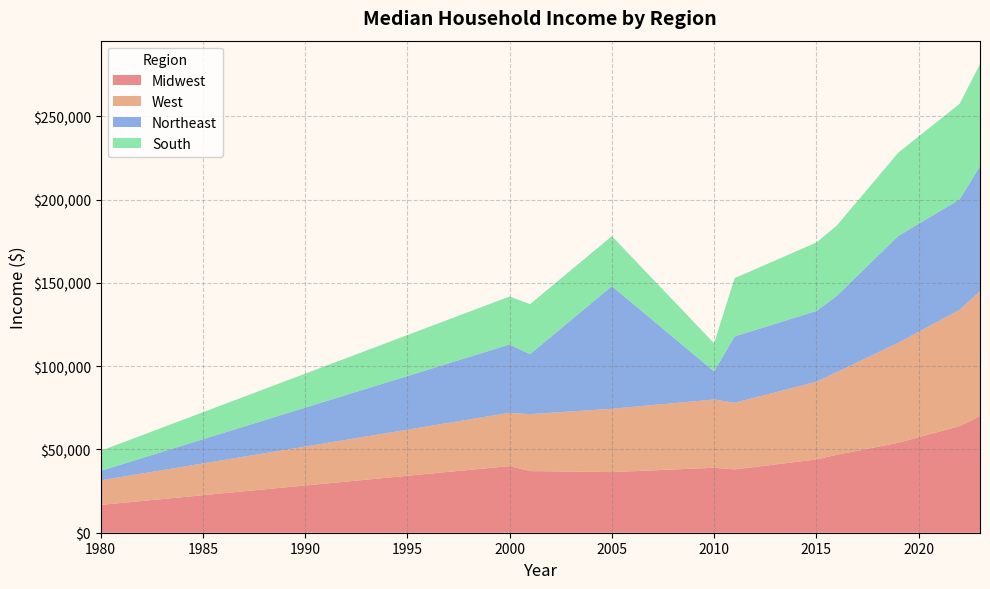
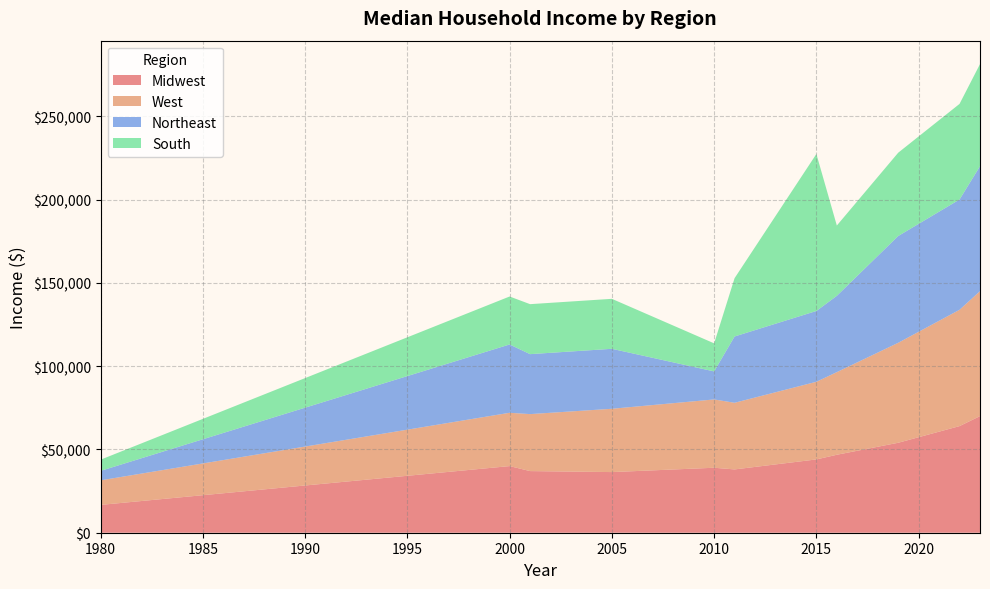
  {
    "Northeast": {
      "1980": "$6,000",
      "2000": "$41,000",
-     "2005": "$74,000",
+     "2005": "$36,000",
      "2010": "$17,000",
      "2015": "$43,000"
    },
    "South": {
-     "1980": "$12,000",
+     "1980": "$7,000",
      "2000": "$29,000",
      "2005": "$30,000",
      "2010": "$17,000",
-     "2015": "$41,000"
+     "2015": "$94,000"
    }
  }
